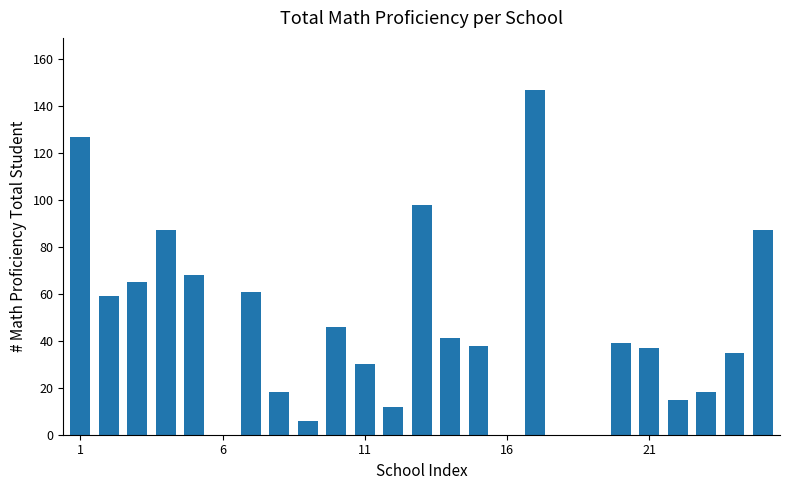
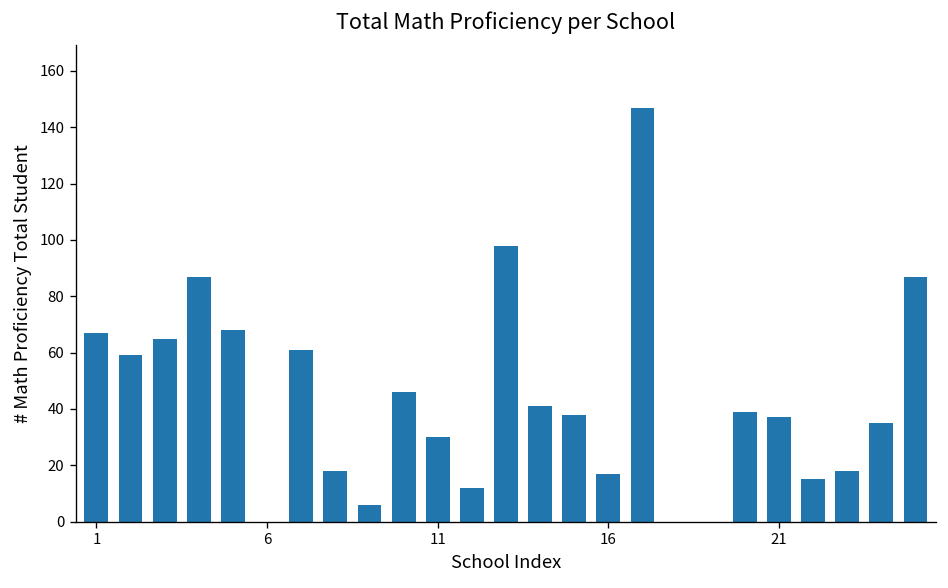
  {
-   "1": 127,
+   "1": 67,
    "6": 0,
    "11": 30,
-   "16": 0,
+   "16": 17,
    "21": 37
  }
